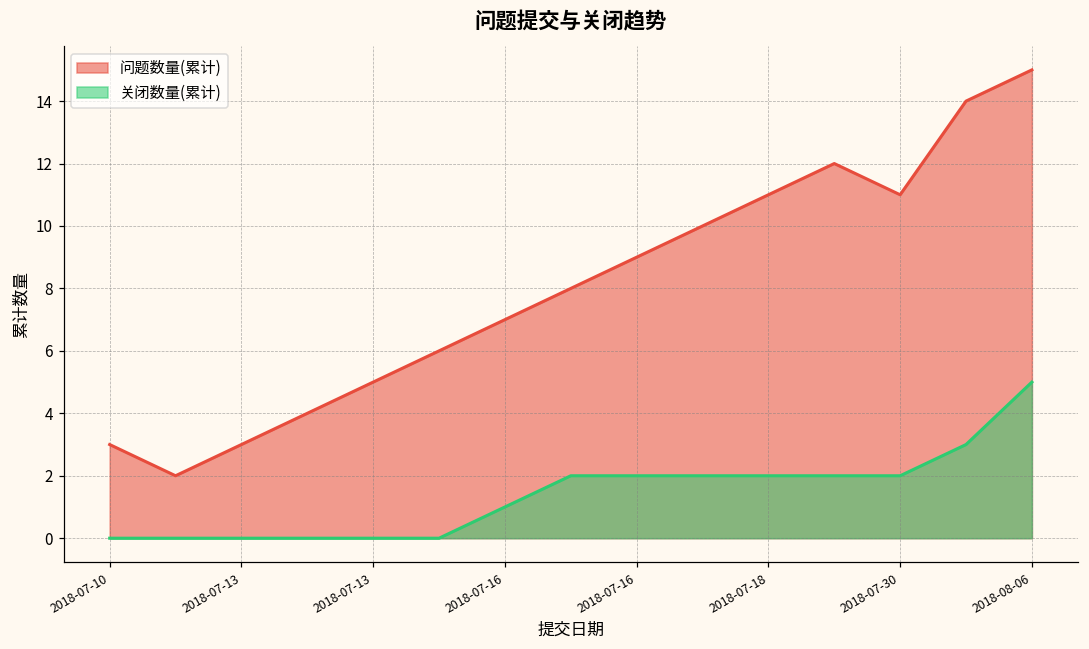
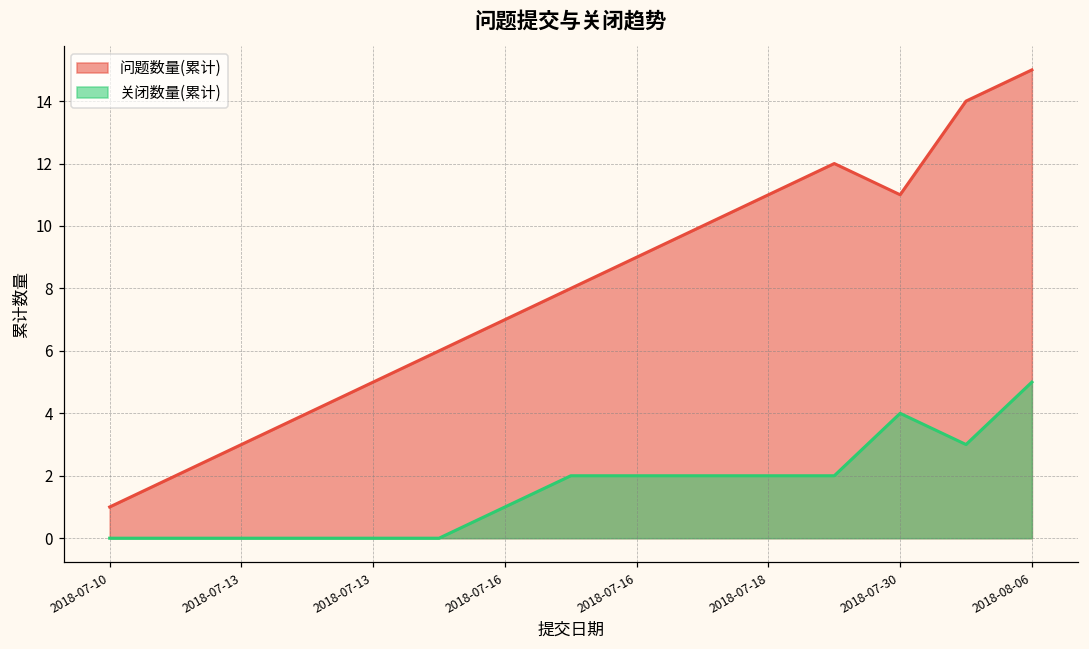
  {
    "问题数量(累计)": {
-     "2018-07-10": 3,
+     "2018-07-10": 1,
      "2018-07-30": 11,
      "2018-08-06": 15
    },
    "关闭数量(累计)": {
      "2018-07-10": 0,
-     "2018-07-30": 2,
+     "2018-07-30": 4,
      "2018-08-06": 5
    }
  }
